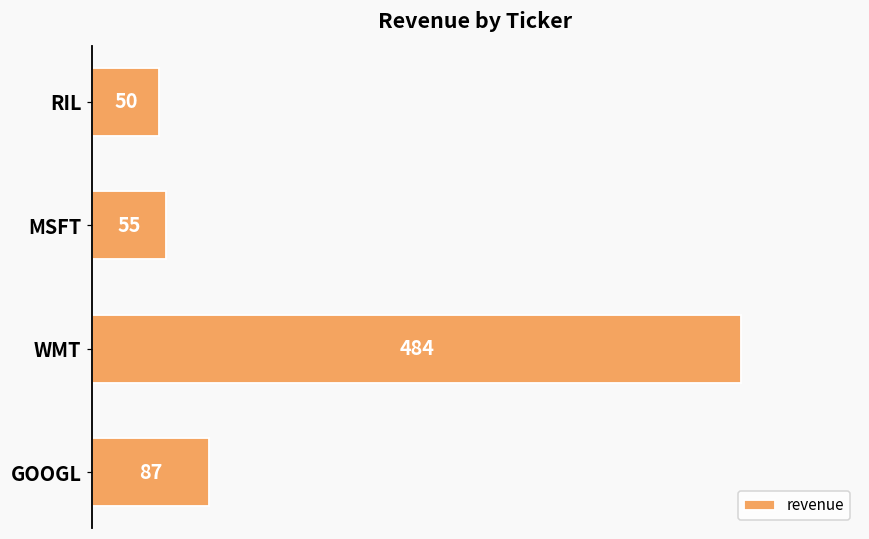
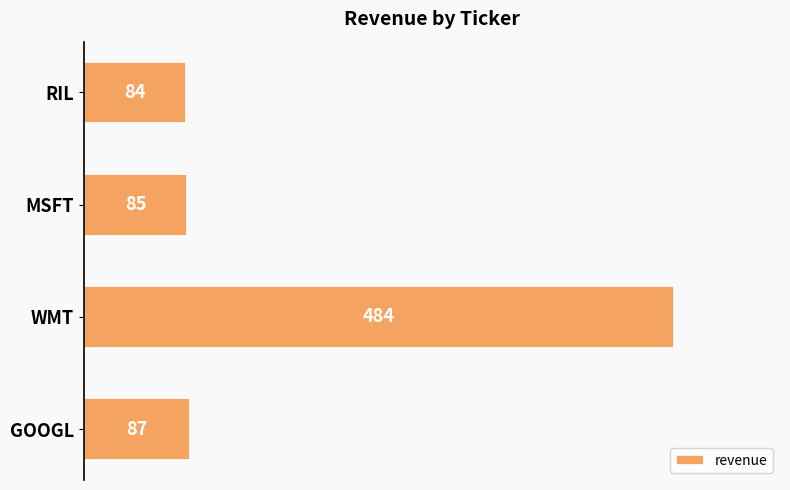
  {
-   "RIL": 50,
-   "MSFT": 55,
+   "RIL": 84,
+   "MSFT": 85,
    "WMT": 484,
    "GOOGL": 87
  }
